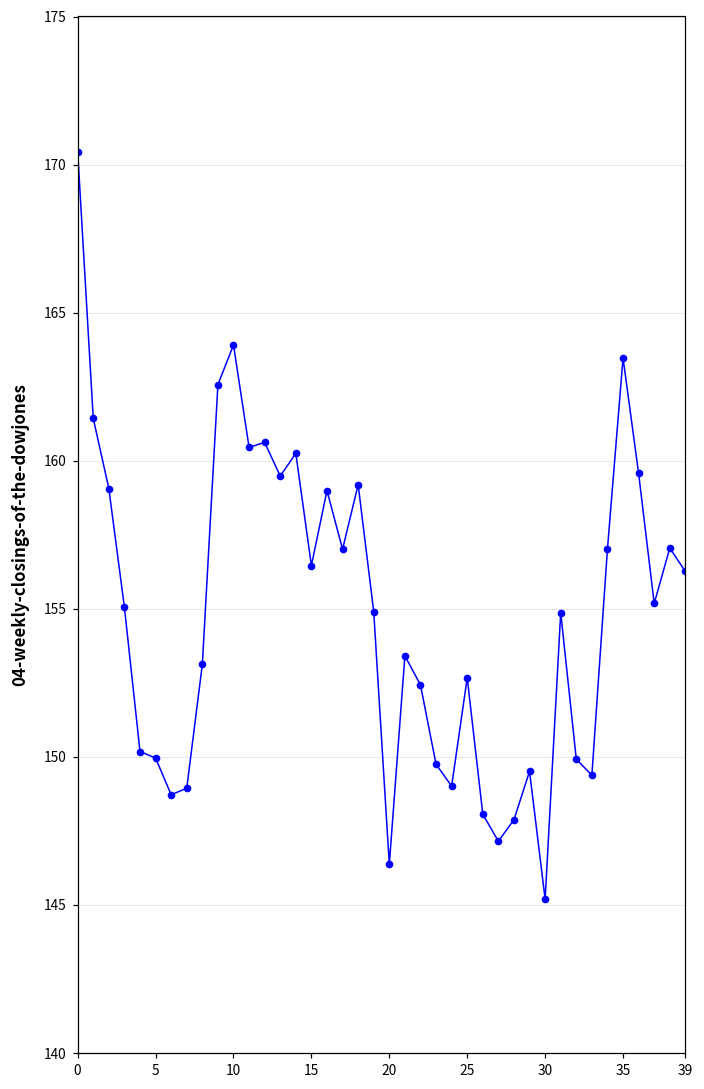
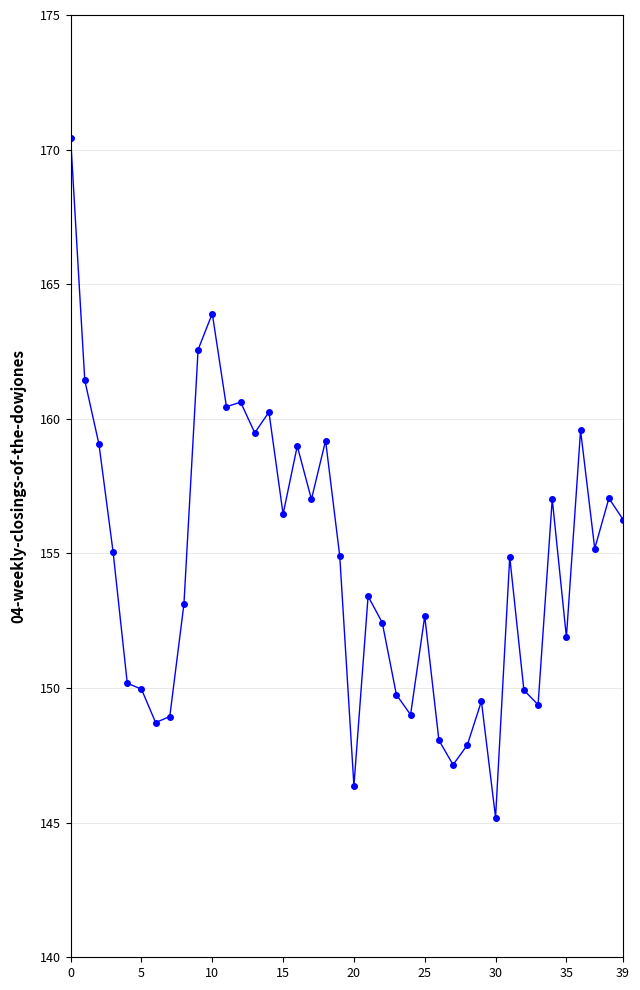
  {
    "0": 170.4,
    "5": 150.0,
    "10": 163.9,
    "15": 156.5,
    "20": 146.4,
    "25": 152.7,
    "30": 145.2,
-   "35": 163.5,
+   "35": 151.9,
    "39": 156.3
  }
